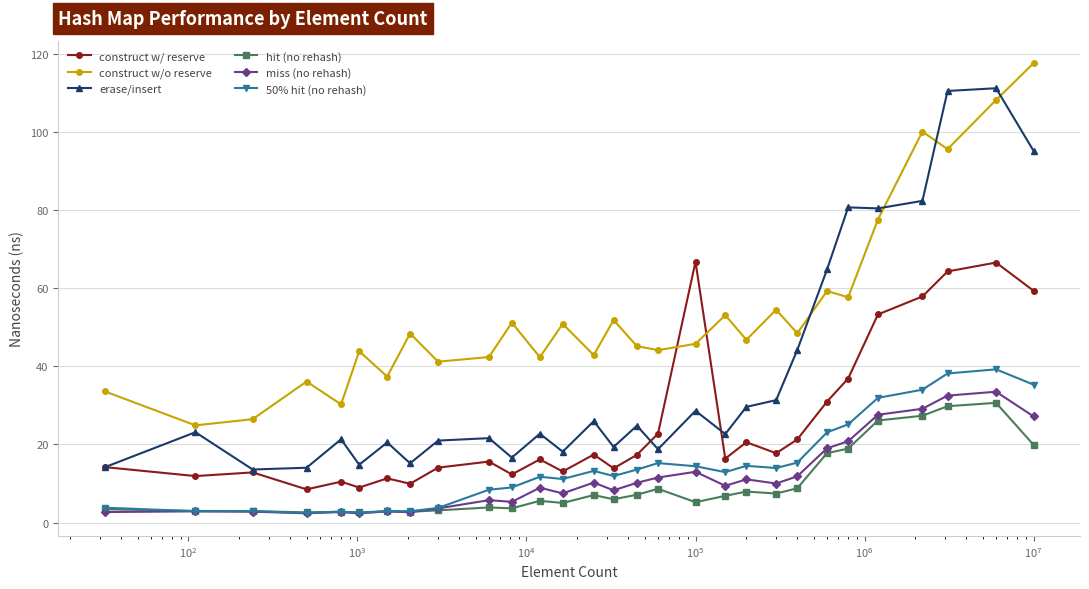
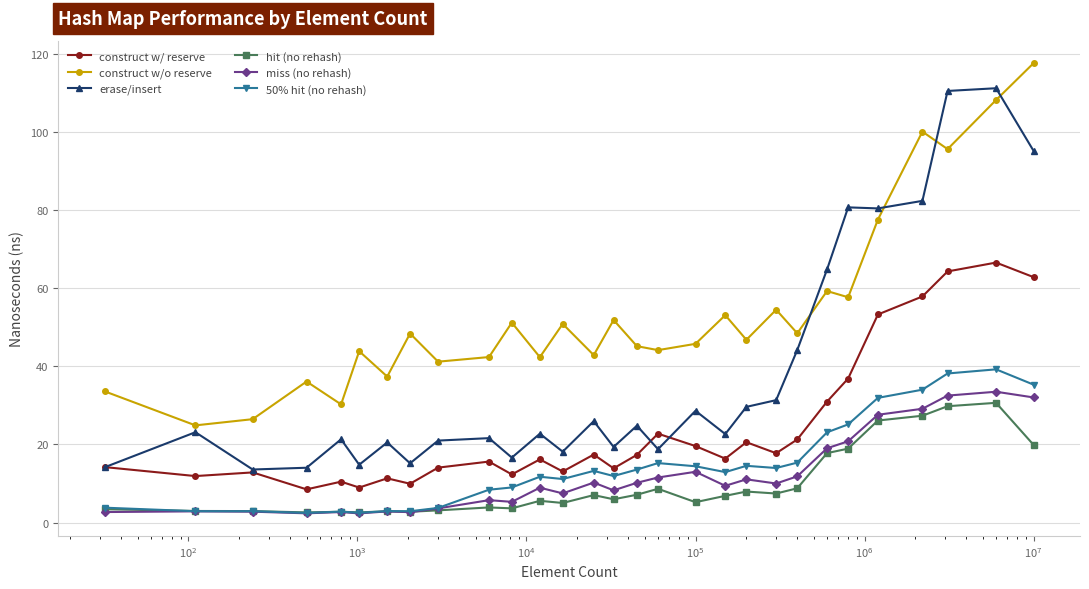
  {
    "construct w/ reserve": {
-     "10^5": 67,
-     "10^7": 59
+     "10^5": 20,
+     "10^7": 63
    },
    "construct w/o reserve": {
      "10^5": 46,
      "10^7": 118
    },
    "erase/insert": {
      "10^5": 29,
      "10^7": 95
    },
    "hit (no rehash)": {
      "10^5": 5,
      "10^7": 20
    },
    "miss (no rehash)": {
      "10^5": 13,
-     "10^7": 27
+     "10^7": 32
    },
    "50% hit (no rehash)": {
      "10^5": 14,
      "10^7": 35
    }
  }
